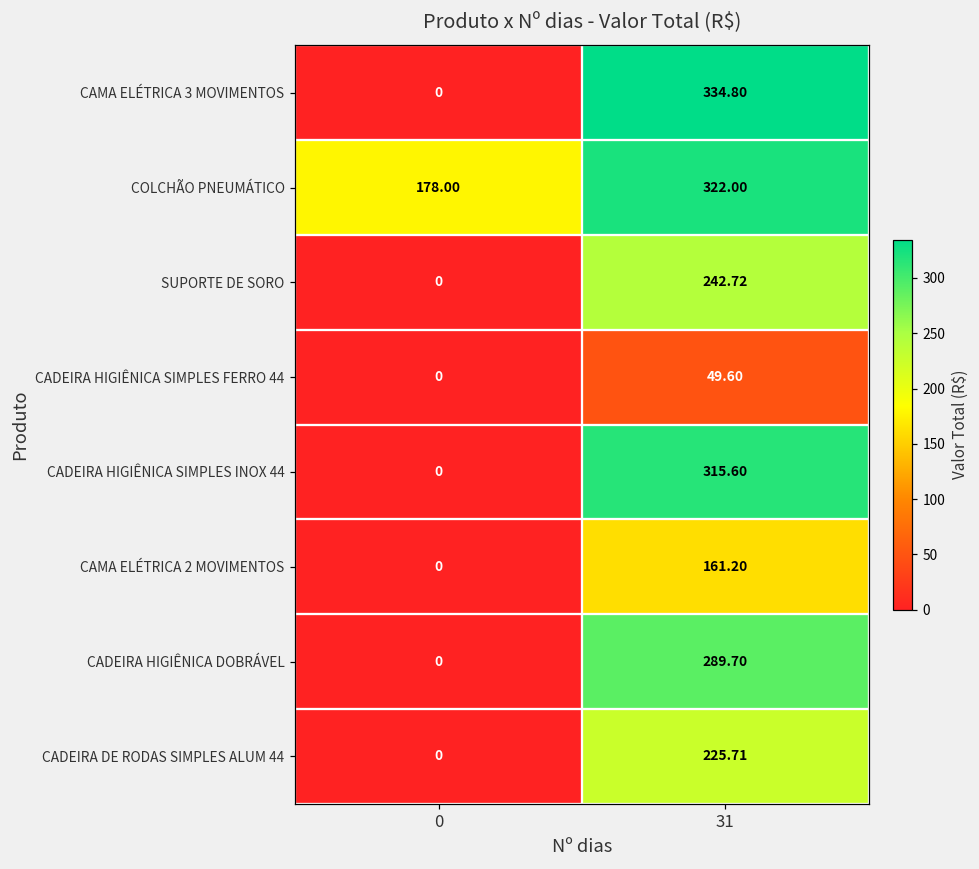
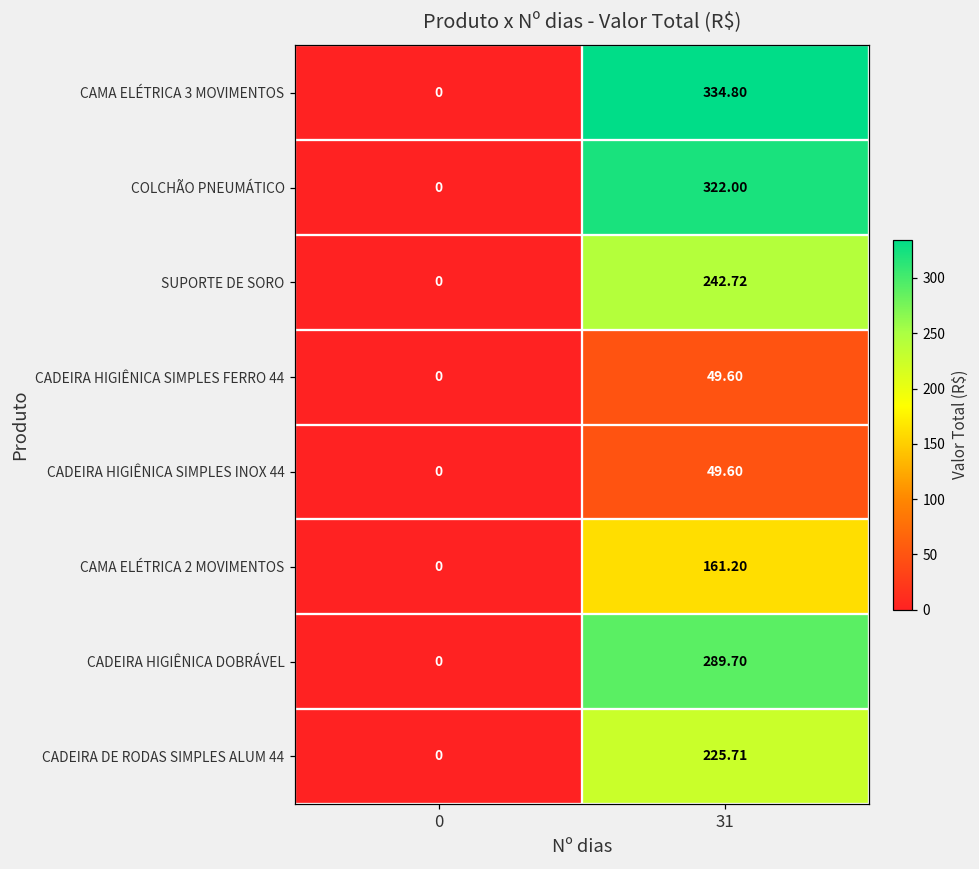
  {
    "CAMA ELÉTRICA 3 MOVIMENTOS": {
      "0": 0,
      "31": 334.80
    },
    "COLCHÃO PNEUMÁTICO": {
-     "0": 178.00,
+     "0": 0,
      "31": 322.00
    },
    "SUPORTE DE SORO": {
      "0": 0,
      "31": 242.72
    },
    "CADEIRA HIGIÊNICA SIMPLES FERRO 44": {
      "0": 0,
      "31": 49.60
    },
    "CADEIRA HIGIÊNICA SIMPLES INOX 44": {
      "0": 0,
-     "31": 315.60
+     "31": 49.60
    },
    "CAMA ELÉTRICA 2 MOVIMENTOS": {
      "0": 0,
      "31": 161.20
    },
    "CADEIRA HIGIÊNICA DOBRÁVEL": {
      "0": 0,
      "31": 289.70
    },
    "CADEIRA DE RODAS SIMPLES ALUM 44": {
      "0": 0,
      "31": 225.71
    }
  }
